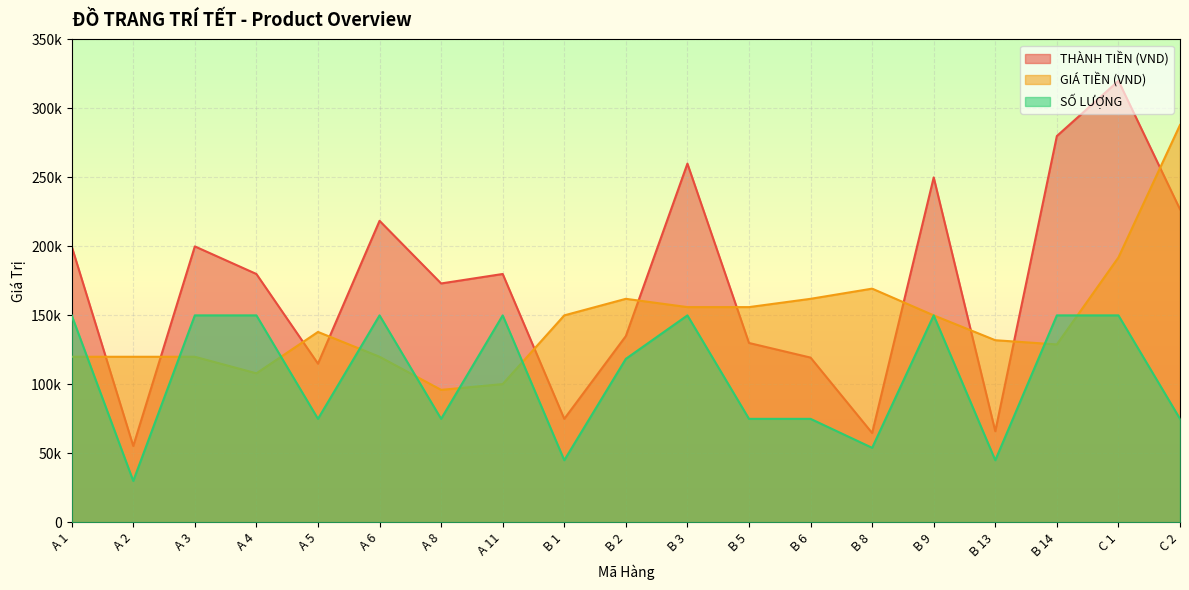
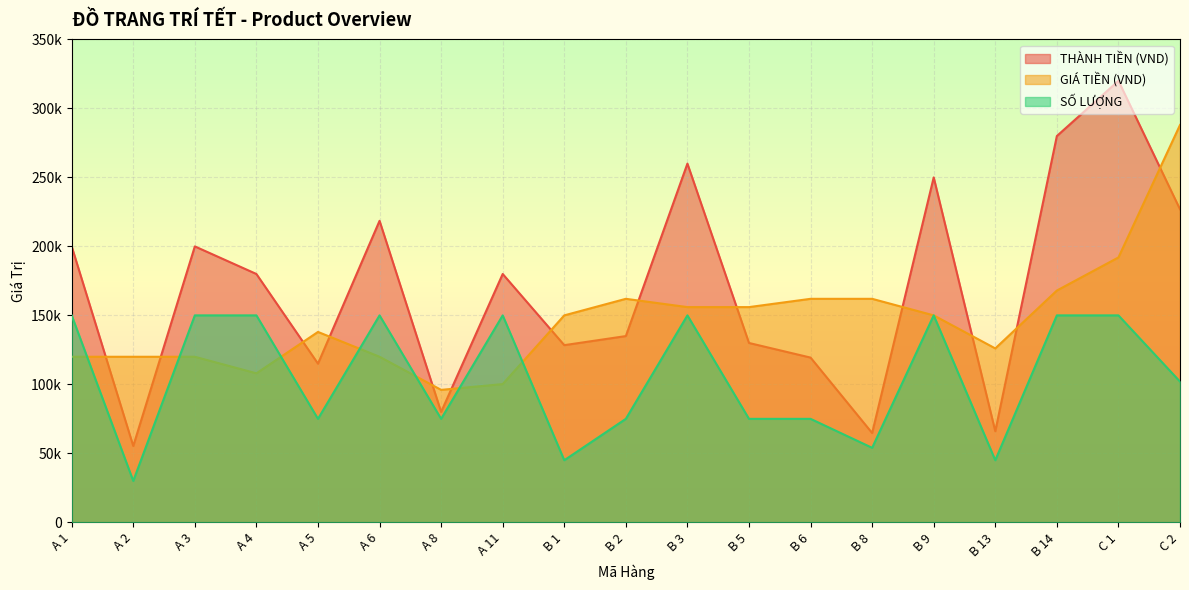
  {
    "THÀNH TIỀN (VND)": {
      "A 1": 200000,
      "A 2": 55000,
      "A 3": 200000,
      "A 4": 180000,
      "A 5": 115000,
      "A 6": 219000,
-     "A 8": 173000,
+     "A 8": 80000,
      "A 11": 180000,
-     "B 1": 75000,
+     "B 1": 128000,
      "B 2": 135000,
      "B 3": 260000,
      "B 5": 130000,
      "B 6": 119000,
      "B 8": 65000,
      "B 9": 250000,
      "B 13": 66000,
      "B 14": 280000,
      "C 2": 227000
    },
    "GIÁ TIỀN (VND)": {
      "A 1": 120000,
      "A 2": 120000,
      "A 3": 120000,
      "A 4": 108000,
      "A 5": 138000,
      "A 6": 120000,
      "A 8": 96000,
      "A 11": 100000,
      "B 1": 150000,
      "B 2": 162000,
      "B 3": 156000,
      "B 5": 156000,
      "B 6": 162000,
-     "B 8": 169000,
-     "B 13": 132000,
-     "B 14": 129000,
+     "B 8": 162000,
+     "B 13": 126000,
+     "B 14": 168000,
      "C 1": 192000,
      "C 2": 288000
    },
    "SỐ LƯỢNG": {
      "A 1": 150000,
      "A 2": 30000,
      "A 3": 150000,
      "A 4": 150000,
      "A 5": 75000,
      "A 6": 150000,
      "A 8": 75000,
      "A 11": 150000,
      "B 1": 45000,
-     "B 2": 119000,
+     "B 2": 75000,
      "B 3": 150000,
      "B 5": 75000,
      "B 6": 75000,
      "B 8": 54000,
      "B 13": 45000,
      "B 14": 150000,
      "C 1": 150000,
-     "C 2": 75000
+     "C 2": 102000
    }
  }
